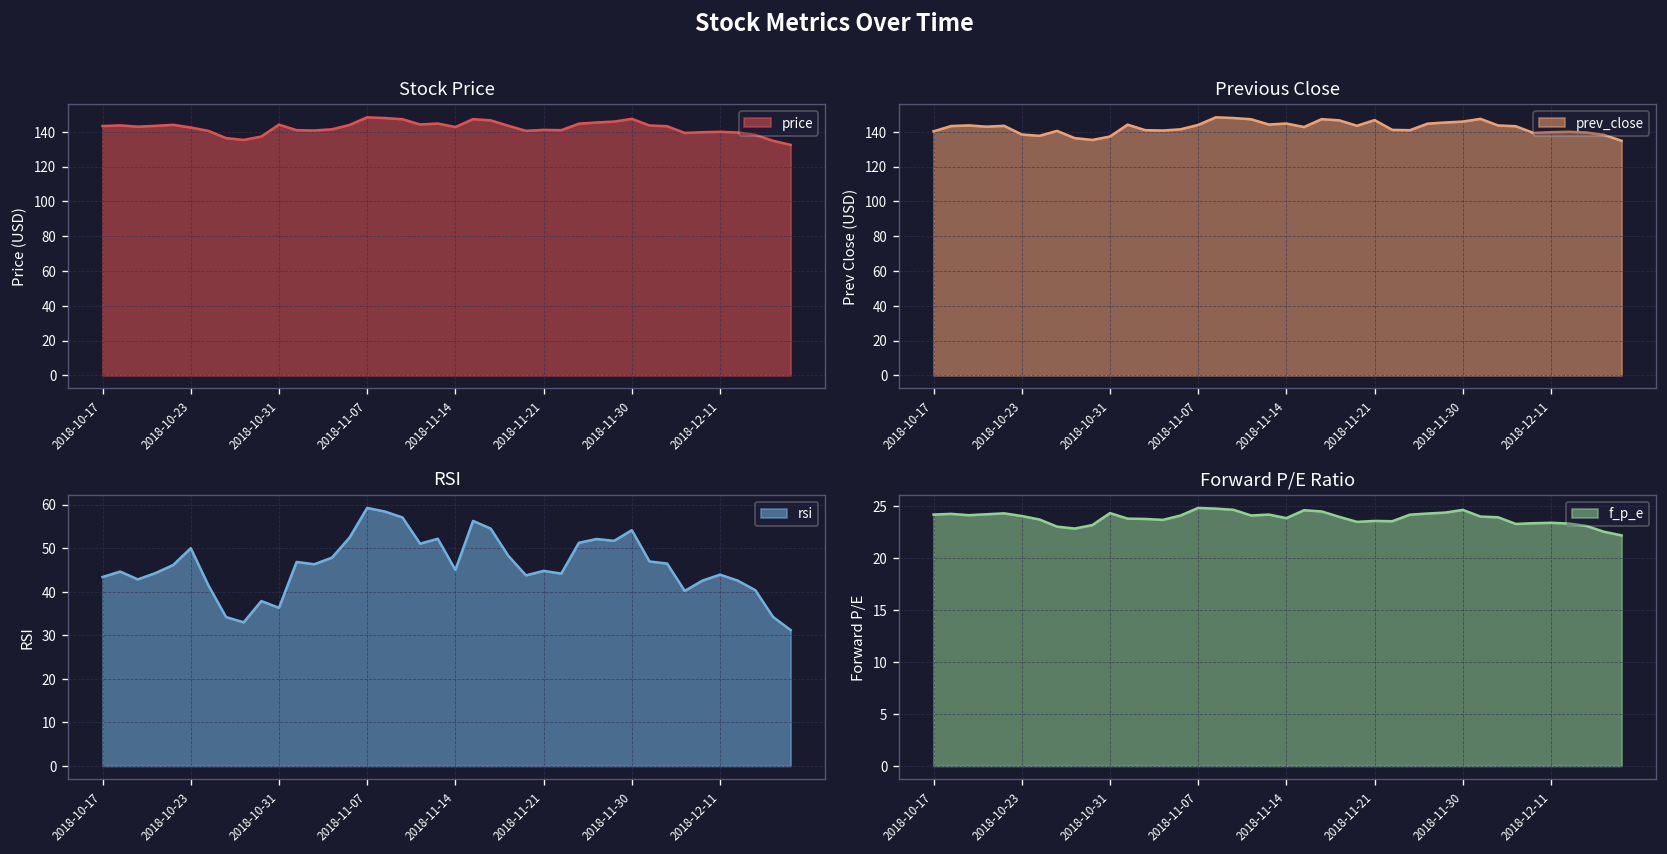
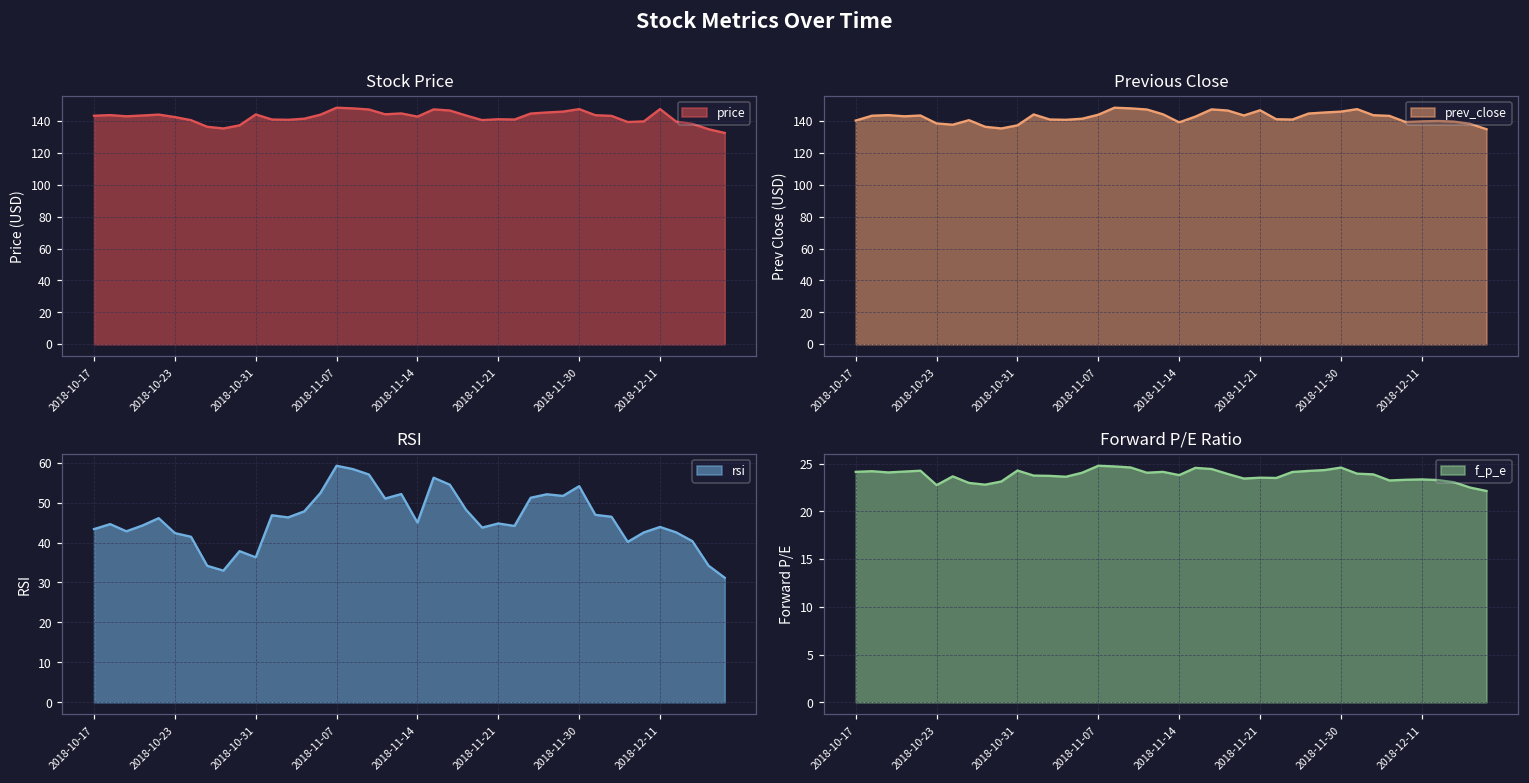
  {
    "Stock Price": {
      "2018-10-23": 142,
      "2018-10-31": 144,
      "2018-11-07": 148,
      "2018-11-14": 143,
      "2018-11-21": 141,
      "2018-11-30": 147,
-     "2018-12-11": 140
+     "2018-12-11": 147
    },
    "Previous Close": {
      "2018-10-23": 138,
      "2018-10-31": 137,
      "2018-11-07": 144,
-     "2018-11-14": 145,
+     "2018-11-14": 139,
      "2018-11-21": 147,
      "2018-11-30": 146
    },
    "RSI": {
-     "2018-10-23": 50,
+     "2018-10-23": 42,
      "2018-10-31": 36,
      "2018-11-07": 59,
      "2018-11-14": 45,
      "2018-11-21": 45,
      "2018-11-30": 54,
      "2018-12-11": 44
    },
    "Forward P/E Ratio": {
-     "2018-10-23": 24,
+     "2018-10-23": 23,
      "2018-10-31": 24,
      "2018-11-07": 25,
      "2018-11-14": 24,
      "2018-11-21": 24,
      "2018-11-30": 25,
      "2018-12-11": 23
    }
  }
